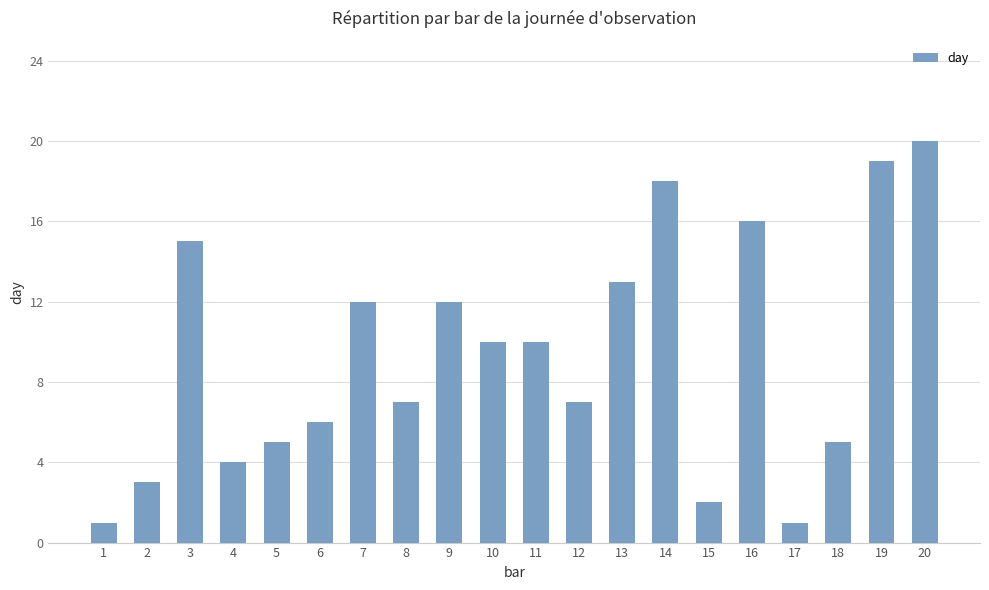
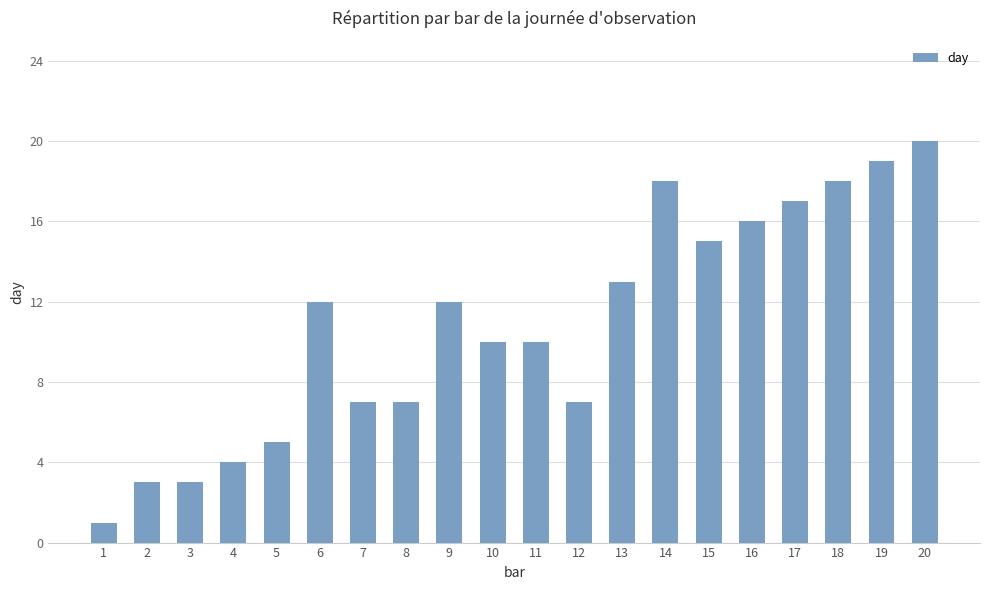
  {
    "1": 1,
    "2": 3,
-   "3": 15,
+   "3": 3,
    "4": 4,
    "5": 5,
-   "6": 6,
-   "7": 12,
+   "6": 12,
+   "7": 7,
    "8": 7,
    "9": 12,
    "10": 10,
    "11": 10,
    "12": 7,
    "13": 13,
    "14": 18,
-   "15": 2,
+   "15": 15,
    "16": 16,
-   "17": 1,
-   "18": 5,
+   "17": 17,
+   "18": 18,
    "19": 19,
    "20": 20
  }
